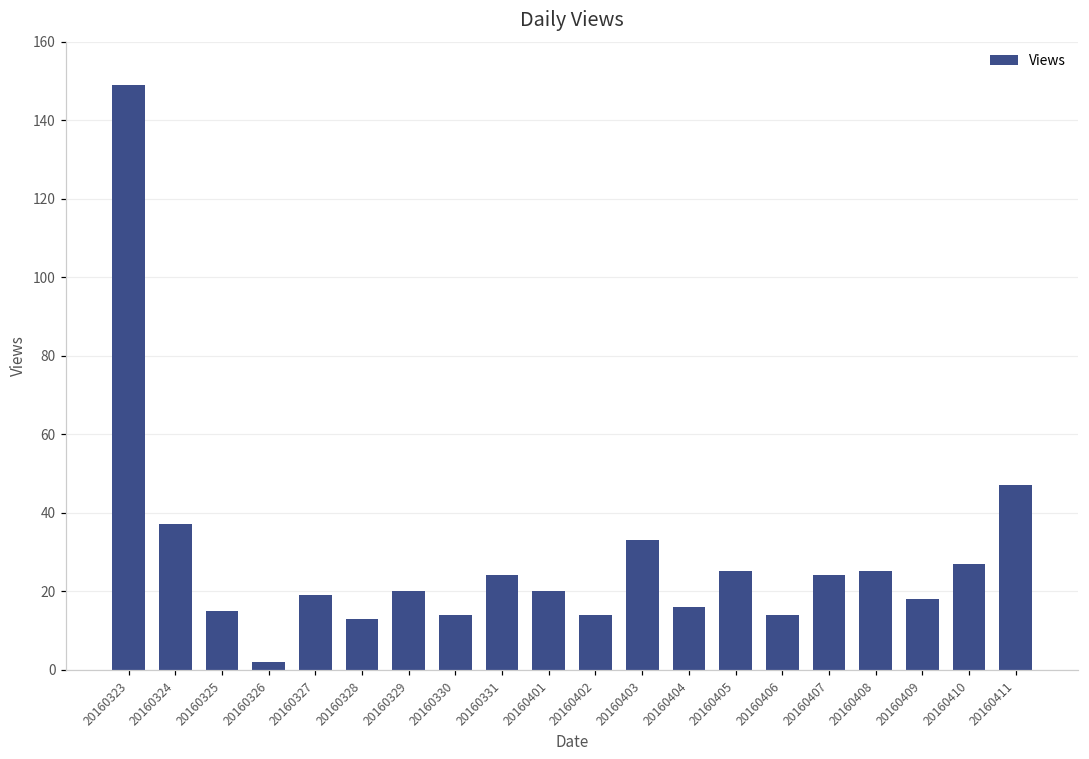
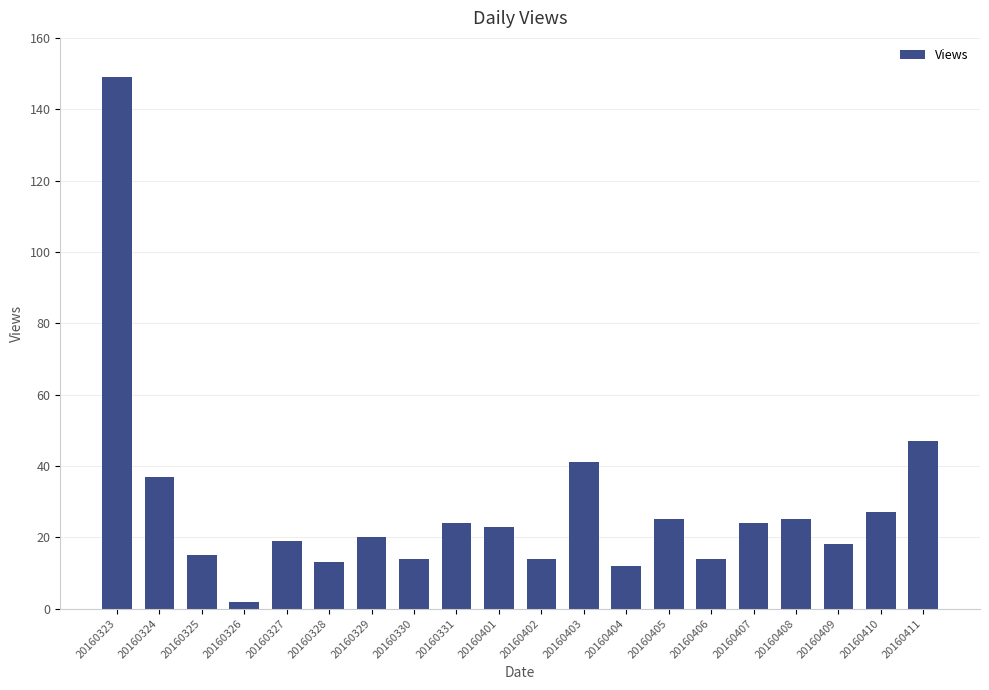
  {
    "20160323": 149,
    "20160324": 37,
    "20160325": 15,
    "20160326": 2,
    "20160327": 19,
    "20160328": 13,
    "20160329": 20,
    "20160330": 14,
    "20160331": 24,
-   "20160401": 20,
+   "20160401": 23,
    "20160402": 14,
-   "20160403": 33,
-   "20160404": 16,
+   "20160403": 41,
+   "20160404": 12,
    "20160405": 25,
    "20160406": 14,
    "20160407": 24,
    "20160408": 25,
    "20160409": 18,
    "20160410": 27,
    "20160411": 47
  }
